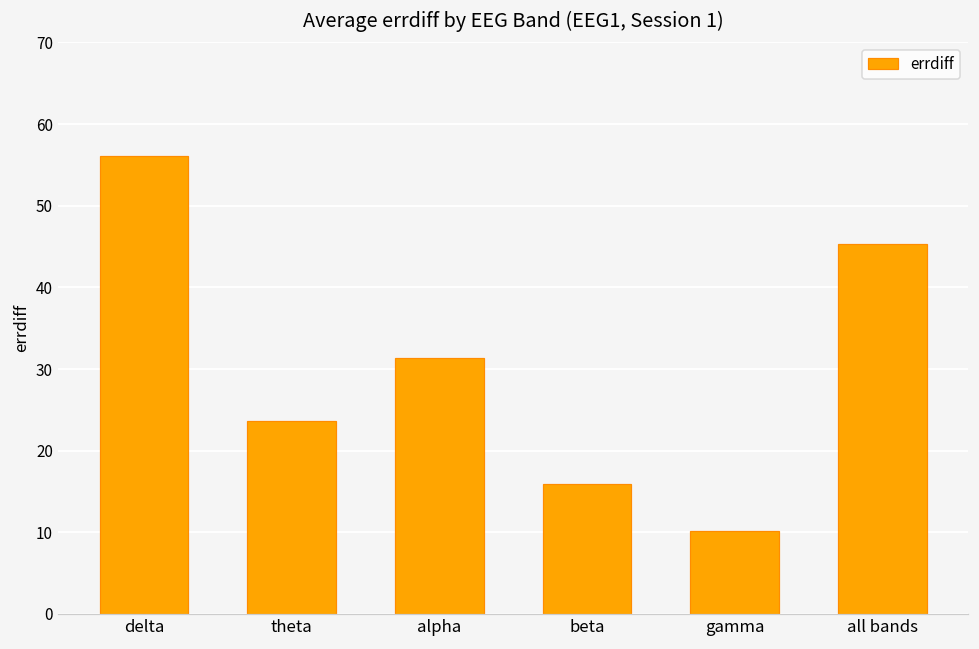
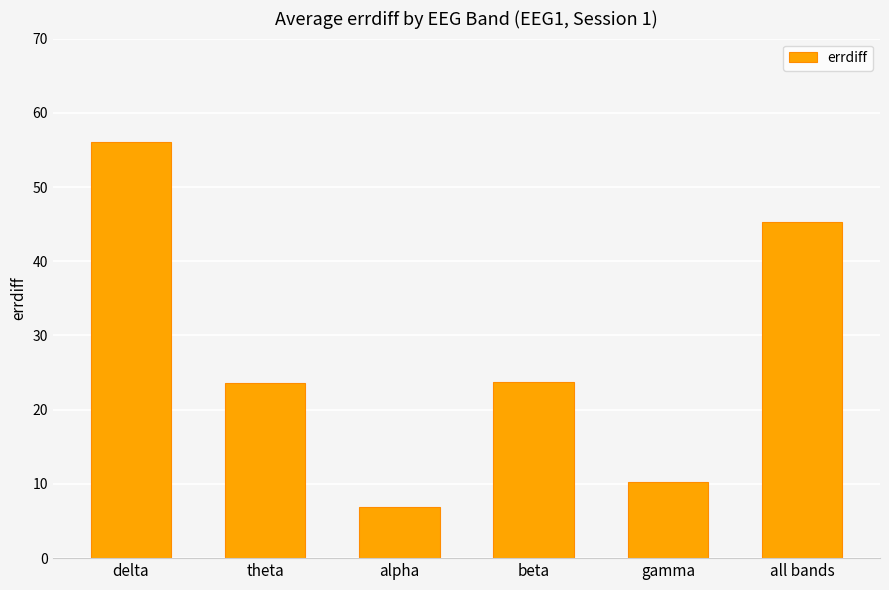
  {
    "delta": 56,
    "theta": 24,
-   "alpha": 31,
-   "beta": 16,
+   "alpha": 7,
+   "beta": 24,
    "gamma": 10,
    "all bands": 45
  }
